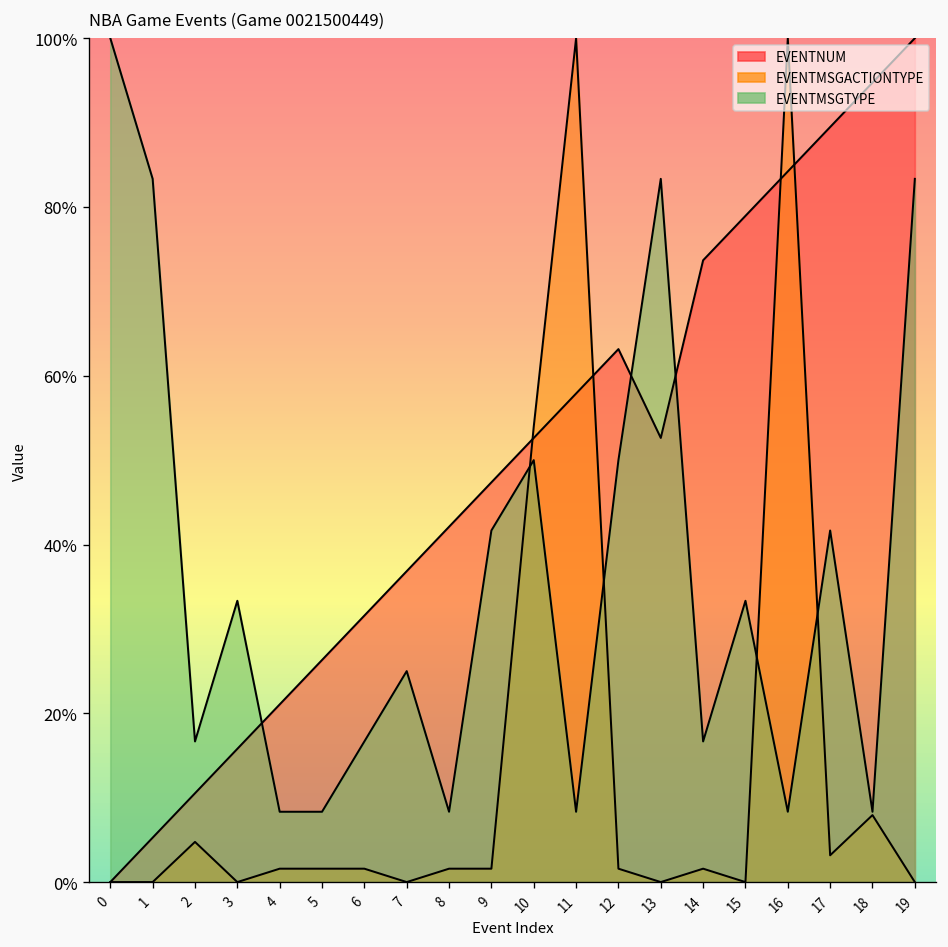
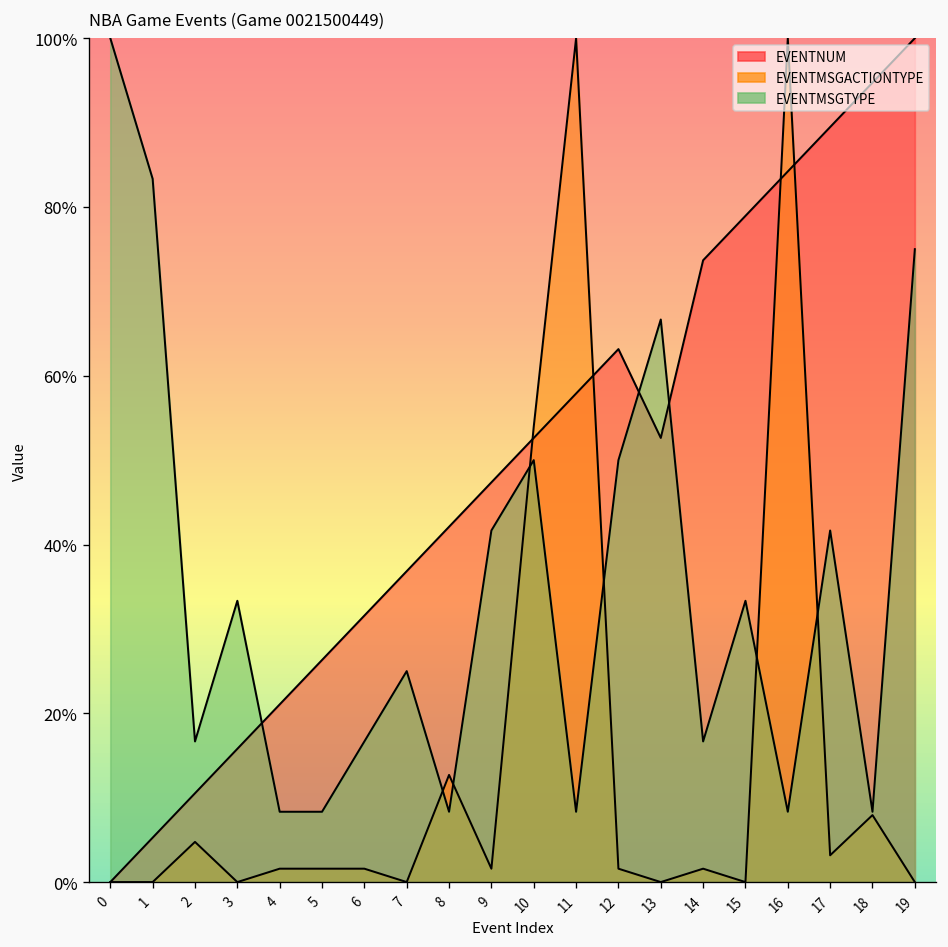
  {
    "EVENTNUM": {
      "1": "5%",
      "2": "11%",
      "3": "16%",
      "4": "21%",
      "5": "26%",
      "6": "32%",
      "7": "37%",
      "8": "42%",
      "9": "47%",
      "10": "53%",
      "11": "58%",
      "12": "63%",
      "13": "53%",
      "14": "74%",
      "15": "79%",
      "16": "84%",
      "17": "89%",
      "19": "100%"
    },
    "EVENTMSGACTIONTYPE": {
      "1": "0%",
      "2": "5%",
      "3": "0%",
      "4": "2%",
      "5": "2%",
      "6": "2%",
      "7": "0%",
-     "8": "2%",
+     "8": "13%",
      "9": "2%",
      "10": "54%",
      "11": "100%",
      "12": "2%",
      "13": "0%",
      "14": "2%",
      "15": "0%",
      "16": "100%",
      "17": "3%",
      "18": "8%",
      "19": "0%"
    },
    "EVENTMSGTYPE": {
      "0": "100%",
      "1": "83%",
      "2": "17%",
      "3": "33%",
      "4": "8%",
      "5": "8%",
      "6": "17%",
      "7": "25%",
      "8": "8%",
      "9": "42%",
      "10": "50%",
      "11": "8%",
      "12": "50%",
-     "13": "83%",
+     "13": "67%",
      "14": "17%",
      "15": "33%",
      "16": "8%",
      "17": "42%",
      "18": "8%",
-     "19": "83%"
+     "19": "75%"
    }
  }
